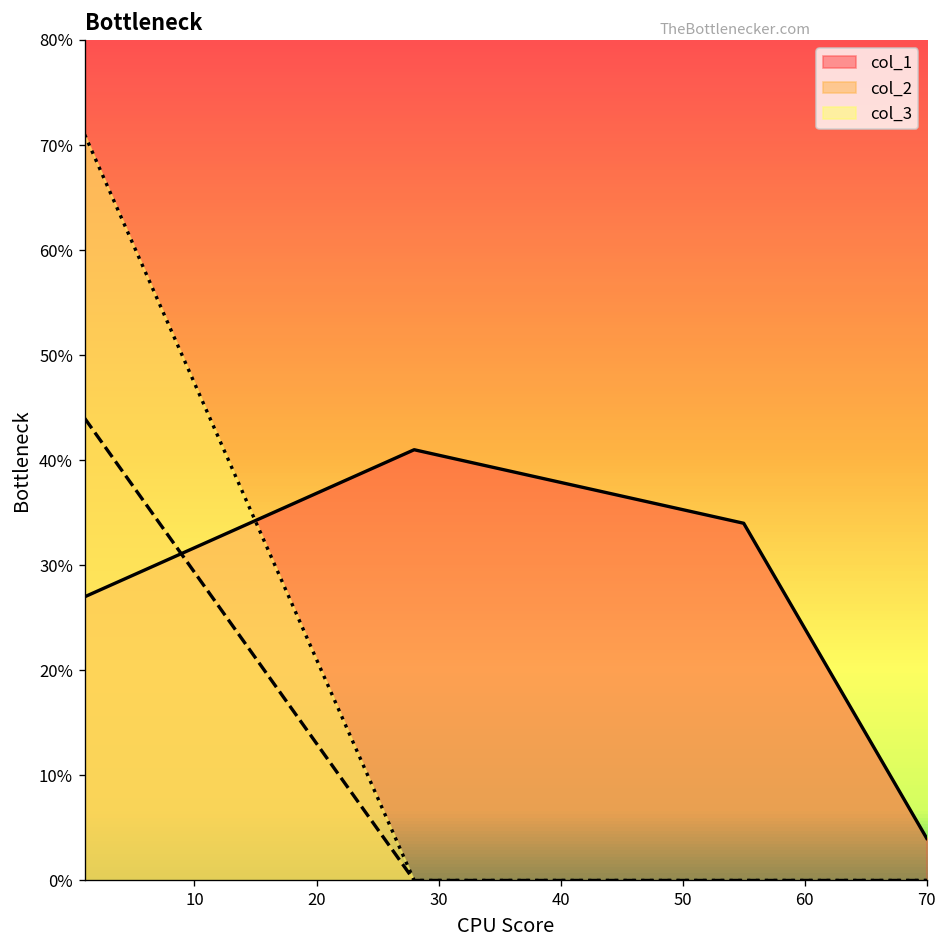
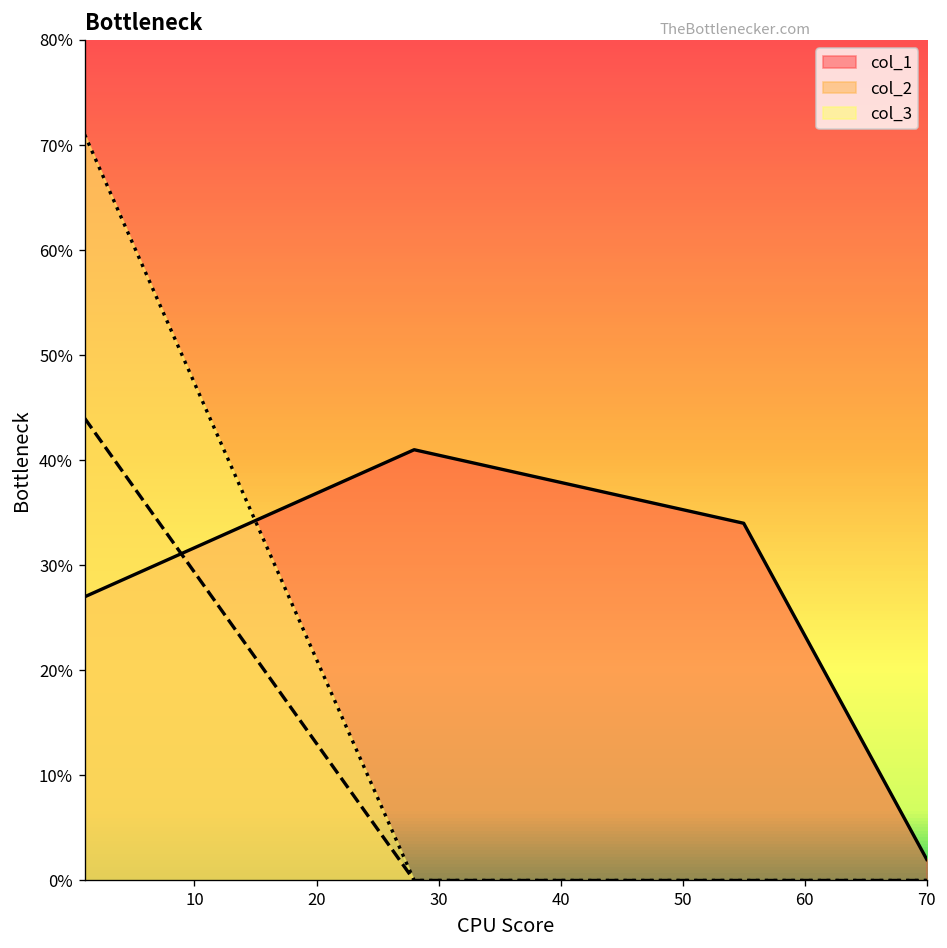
  {
    "col_1": {
-     "70": "4%"
+     "70": "2%"
    }
  }
